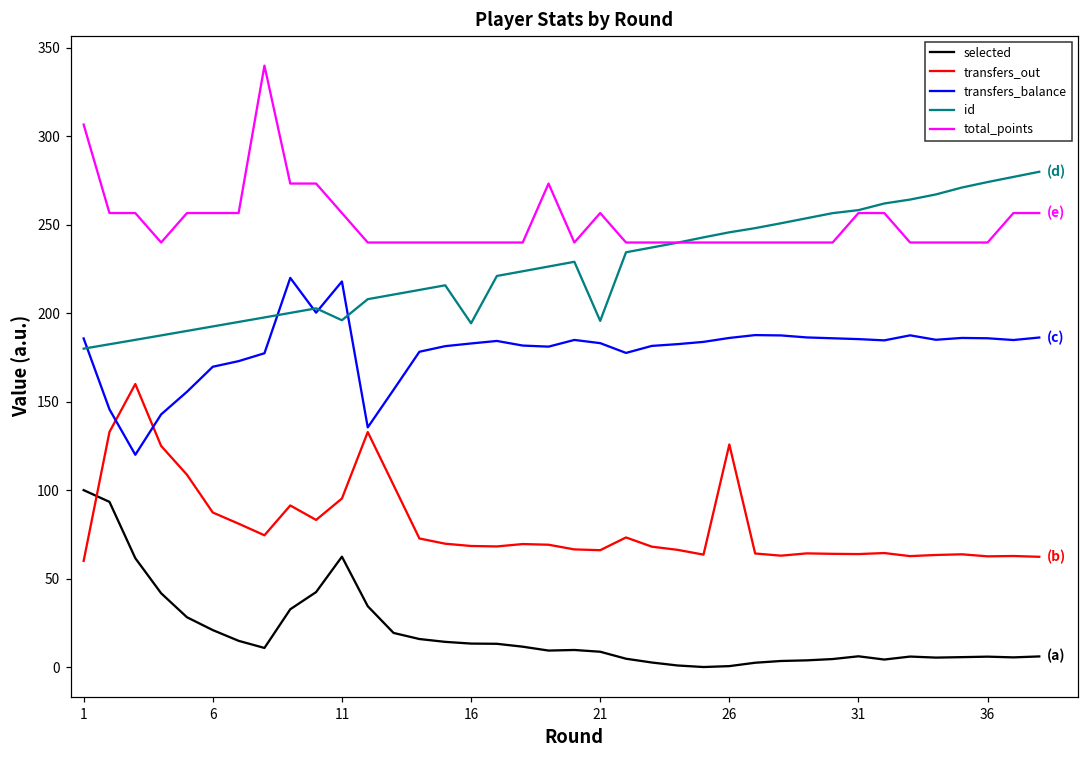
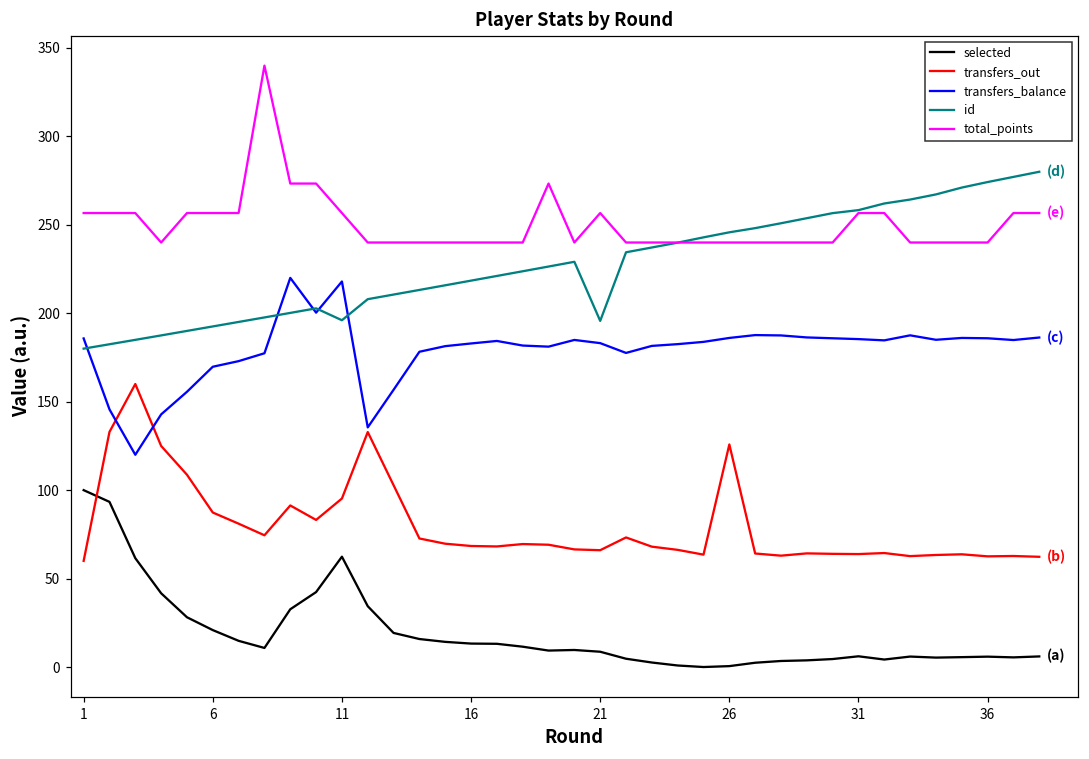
  {
    "selected": {
      "1": 100,
      "6": 21,
      "11": 62,
      "16": 13,
      "21": 9,
      "26": 1,
      "31": 6,
      "36": 6
    },
    "transfers_out": {
      "1": 60,
      "6": 87,
      "11": 95,
      "16": 68,
      "21": 66,
      "26": 126,
      "31": 64,
      "36": 63
    },
    "transfers_balance": {
      "1": 186,
      "6": 170,
      "11": 218,
      "16": 183,
      "21": 183,
      "26": 186,
      "31": 185,
      "36": 186
    },
    "id": {
      "1": 180,
      "6": 193,
      "11": 196,
-     "16": 194,
+     "16": 218,
      "21": 196,
      "26": 246,
      "31": 258,
      "36": 274
    },
    "total_points": {
-     "1": 307,
+     "1": 257,
      "6": 257,
      "11": 257,
      "16": 240,
      "21": 257,
      "26": 240,
      "31": 257,
      "36": 240
    }
  }
